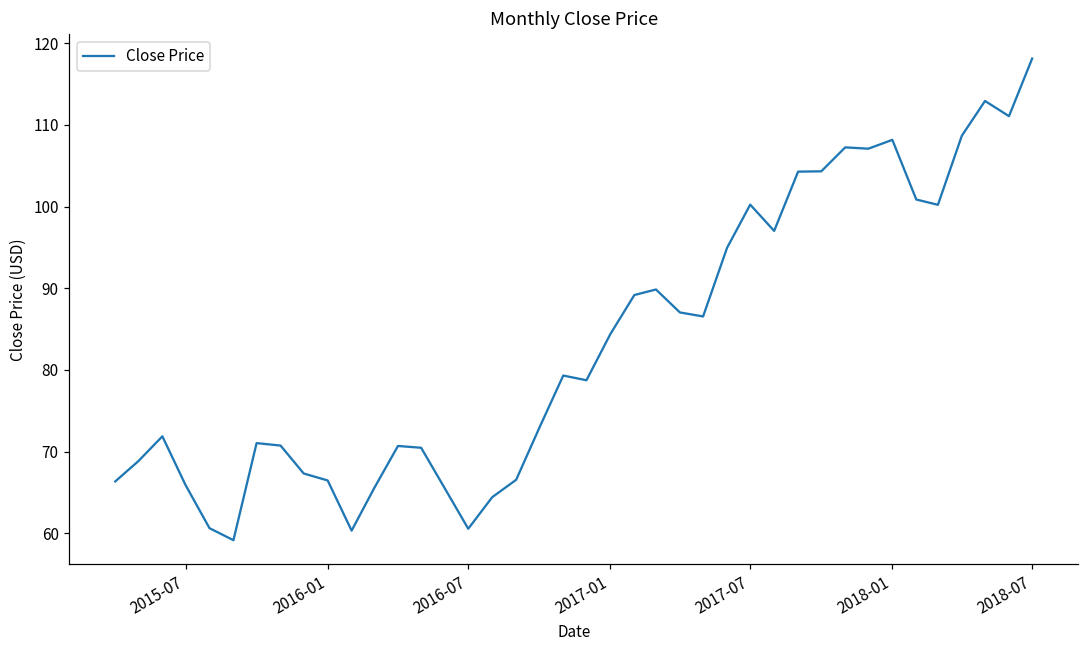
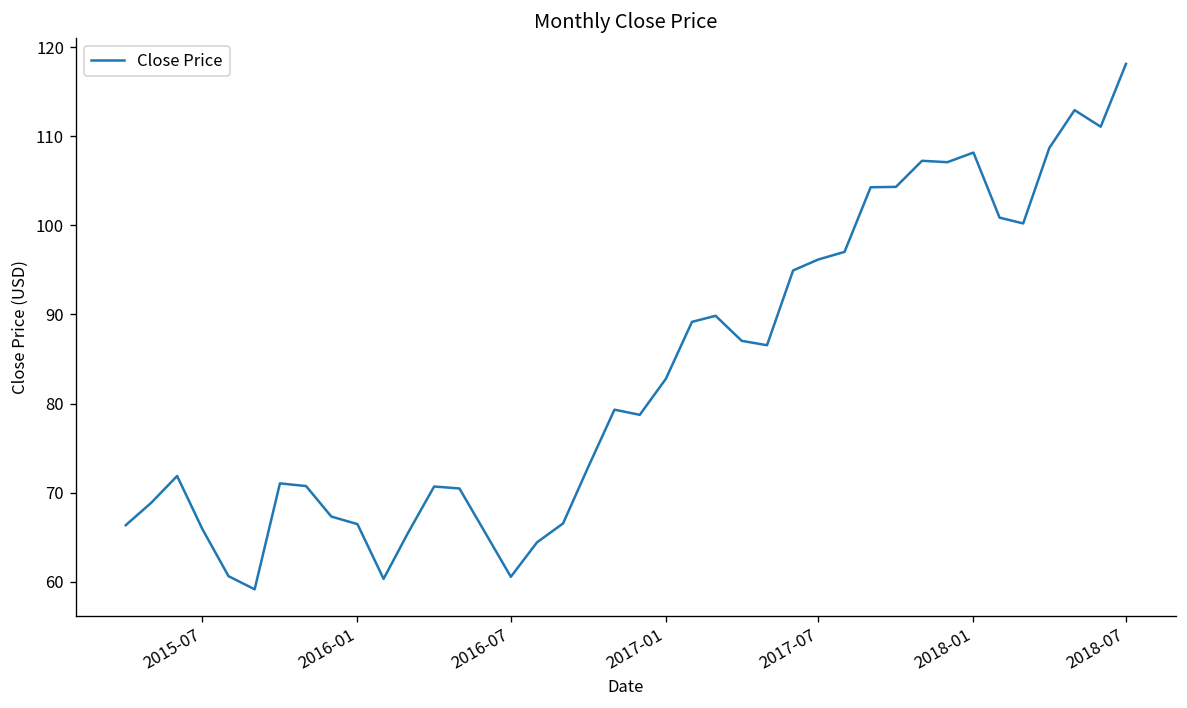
  {
    "2015-07": 66,
    "2016-01": 66,
    "2016-07": 61,
-   "2017-01": 84,
-   "2017-07": 100,
+   "2017-01": 83,
+   "2017-07": 96,
    "2018-01": 108,
    "2018-07": 118
  }
